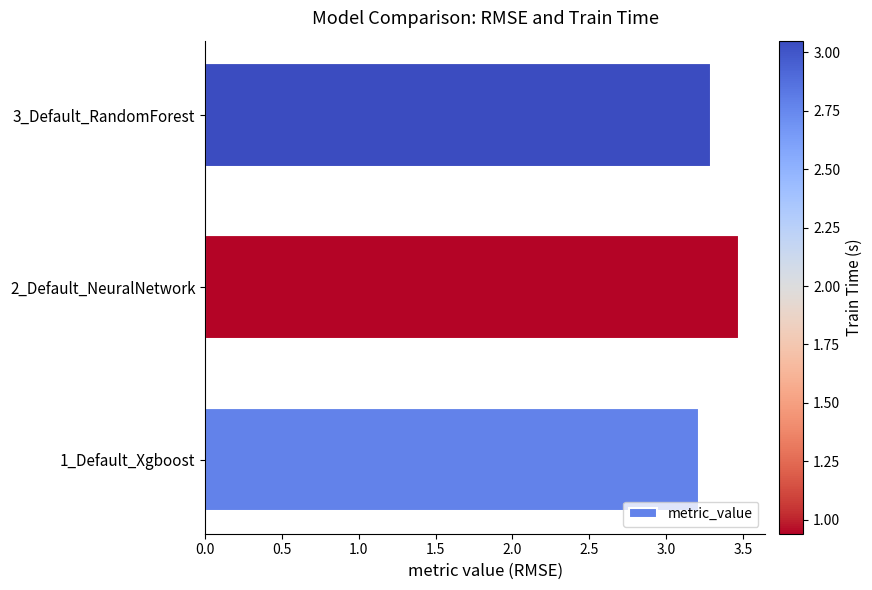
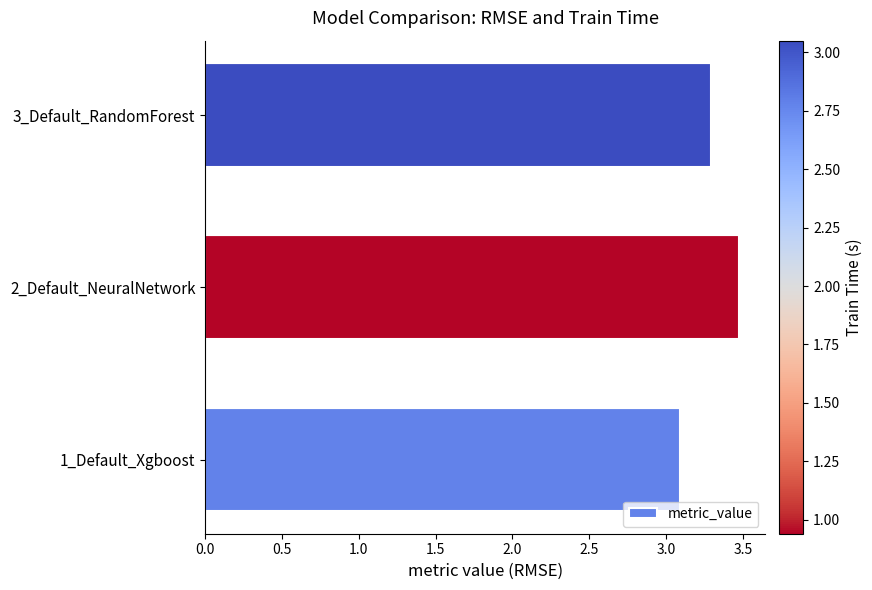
  {
    "3_Default_RandomForest": 3.29,
    "2_Default_NeuralNetwork": 3.47,
-   "1_Default_Xgboost": 3.21
+   "1_Default_Xgboost": 3.09
  }
